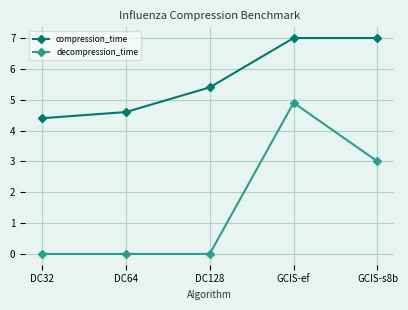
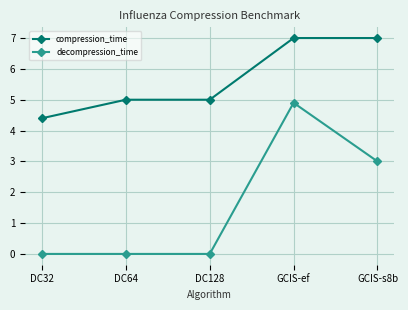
  {
    "compression_time": {
      "DC32": 4.4,
-     "DC64": 4.6,
-     "DC128": 5.4,
+     "DC64": 5.0,
+     "DC128": 5.0,
      "GCIS-ef": 7.0,
      "GCIS-s8b": 7.0
    },
    "decompression_time": {
      "DC32": 0.0,
      "DC64": 0.0,
      "DC128": 0.0,
      "GCIS-ef": 4.9,
      "GCIS-s8b": 3.0
    }
  }
